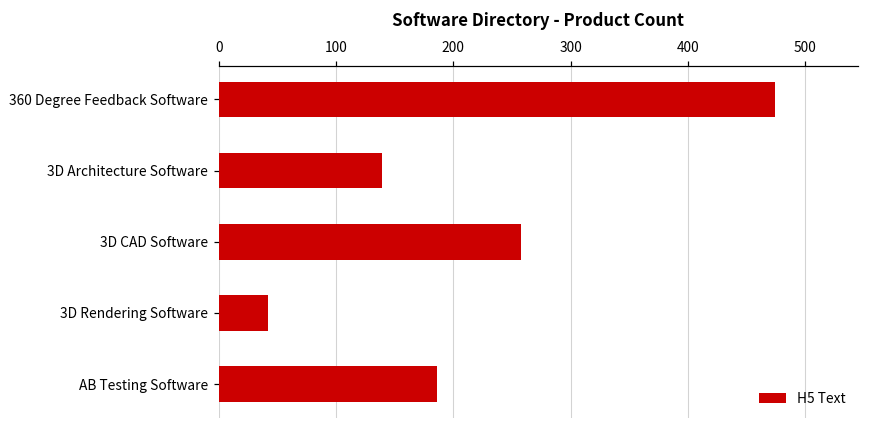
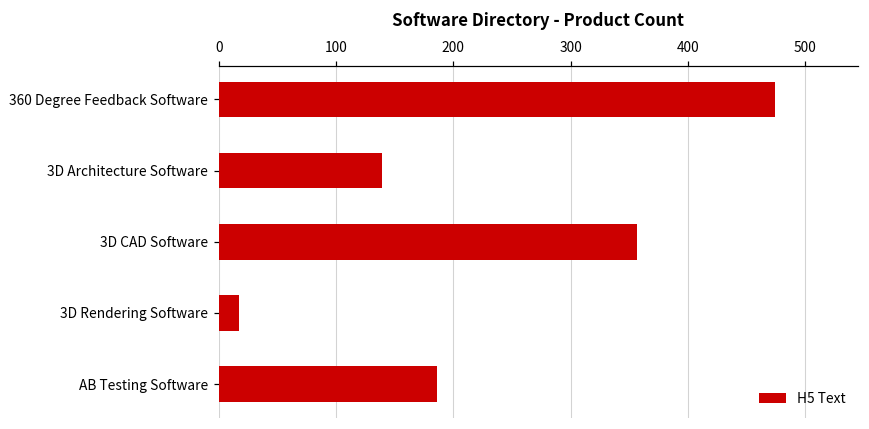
  {
    "360 Degree Feedback Software": 474,
    "3D Architecture Software": 139,
-   "3D CAD Software": 258,
-   "3D Rendering Software": 42,
+   "3D CAD Software": 357,
+   "3D Rendering Software": 17,
    "AB Testing Software": 186
  }
